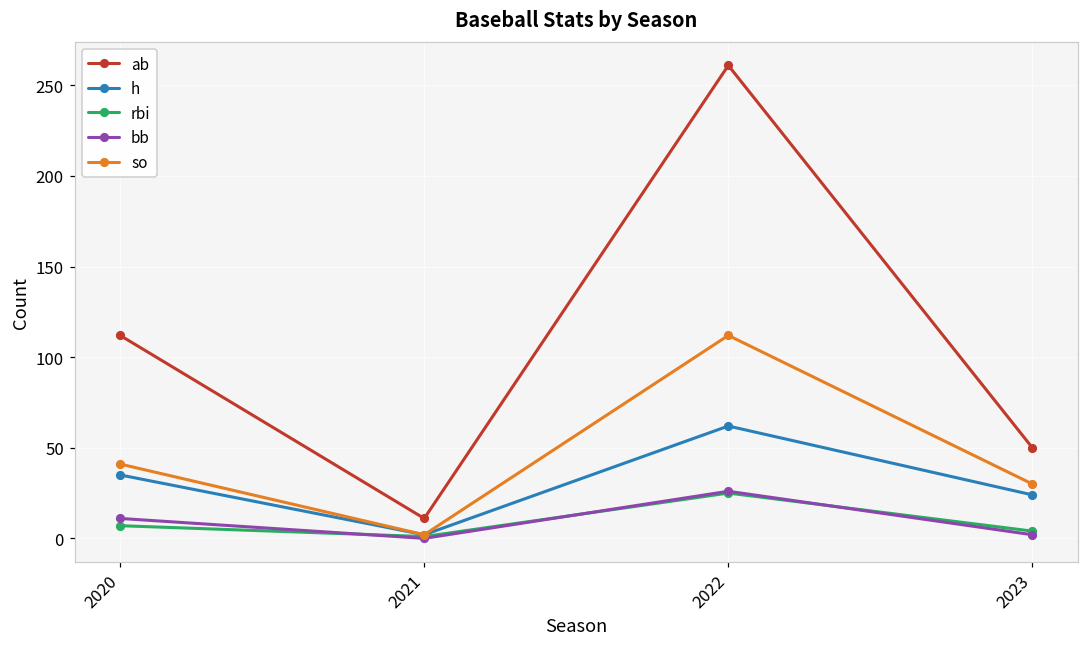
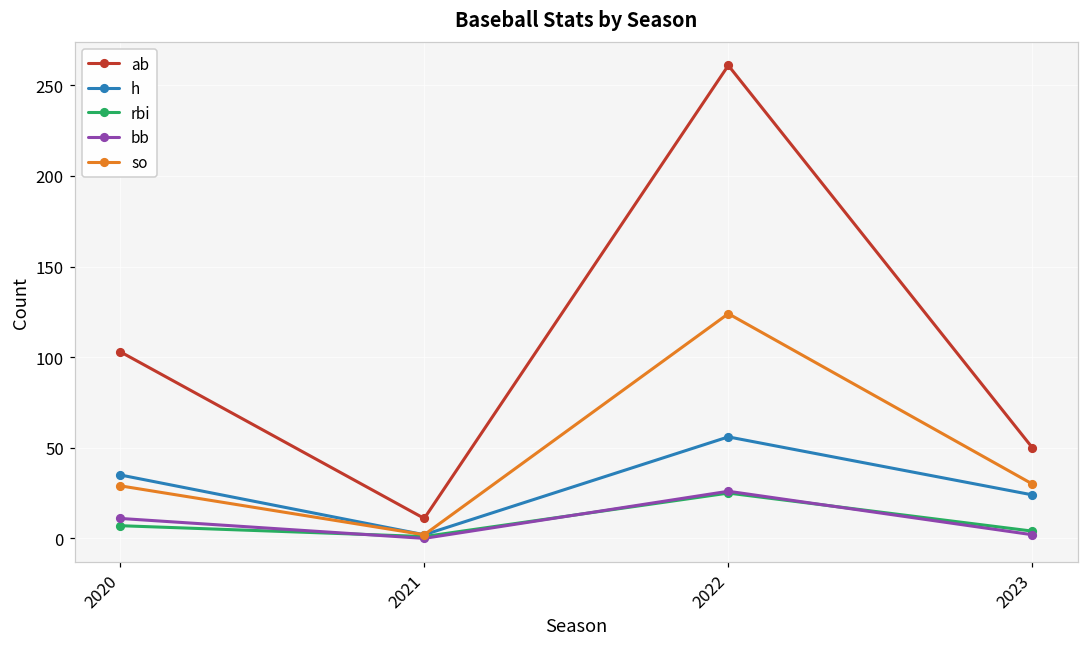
  {
    "ab": {
-     "2020": 112,
+     "2020": 103,
      "2021": 11,
      "2022": 261,
      "2023": 50
    },
    "h": {
      "2020": 35,
-     "2022": 62,
+     "2022": 56,
      "2023": 24
    },
    "rbi": {
      "2020": 7,
      "2023": 4
    },
    "bb": {
      "2020": 11,
      "2023": 2
    },
    "so": {
-     "2020": 41,
-     "2022": 112,
+     "2020": 29,
+     "2022": 124,
      "2023": 30
    }
  }
